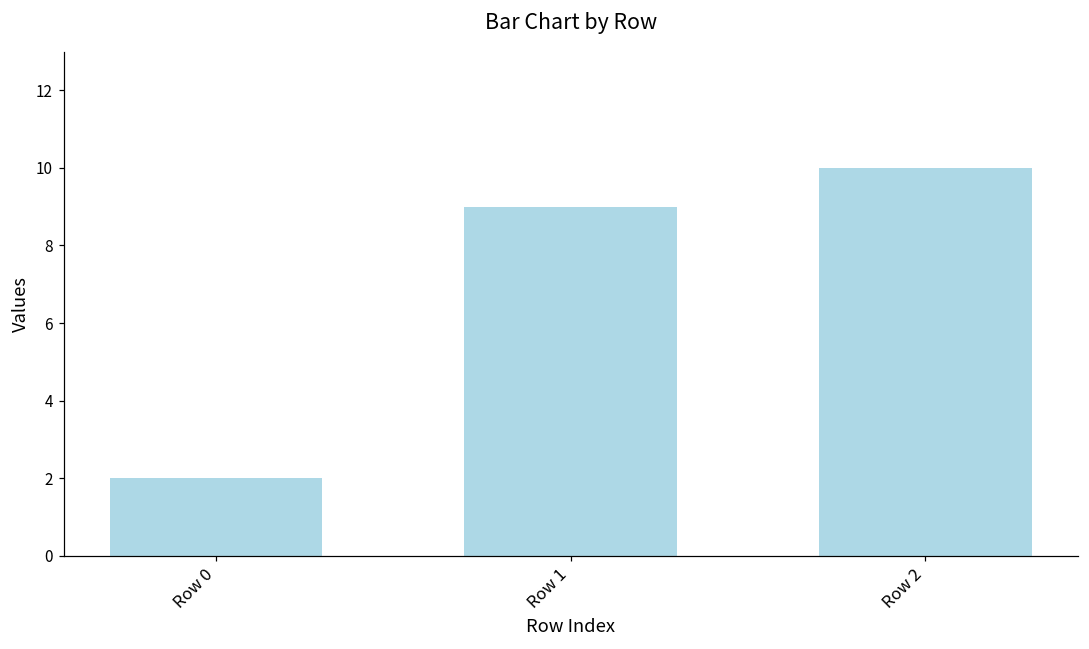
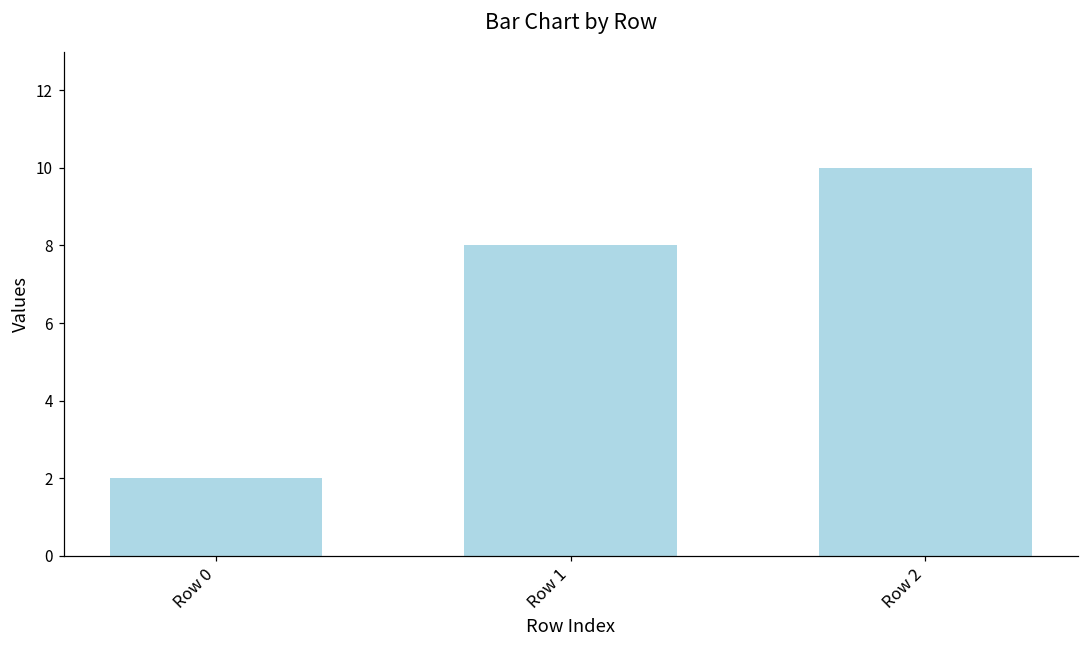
  {
    "Row 0": 2,
-   "Row 1": 9,
+   "Row 1": 8,
    "Row 2": 10
  }
